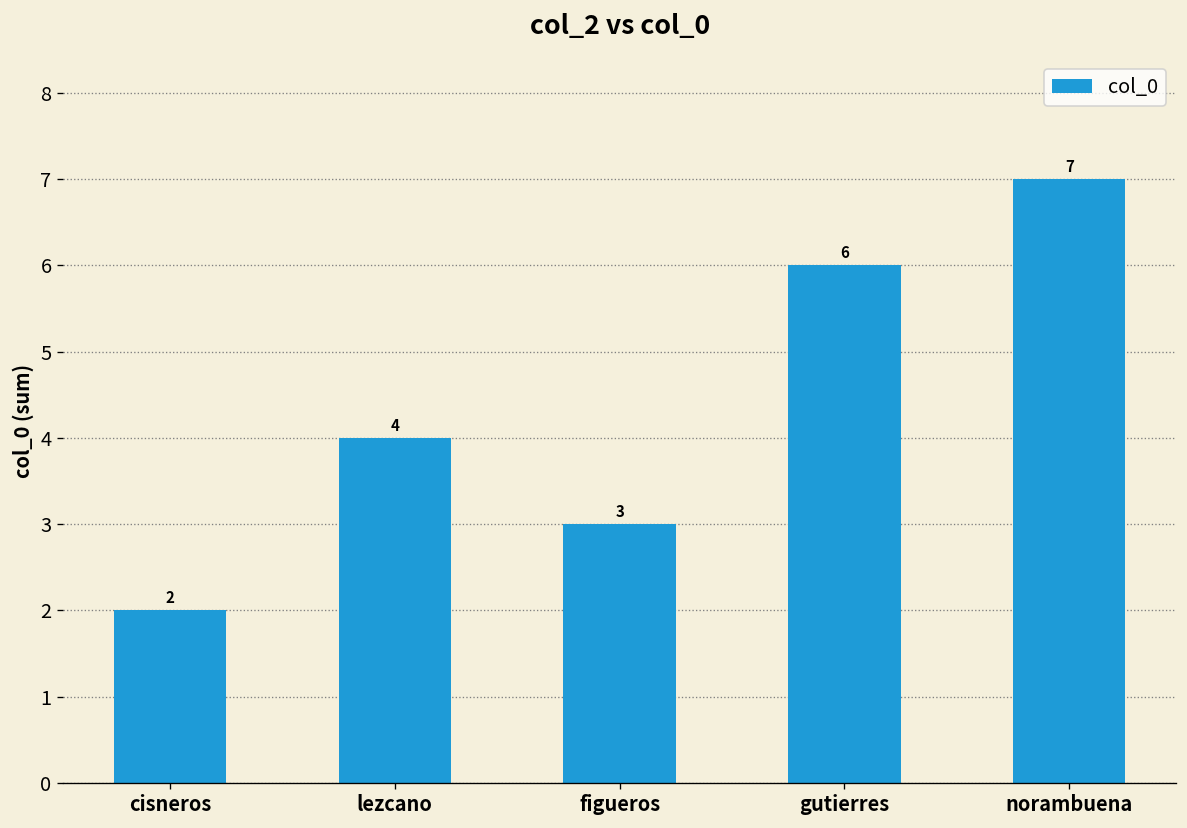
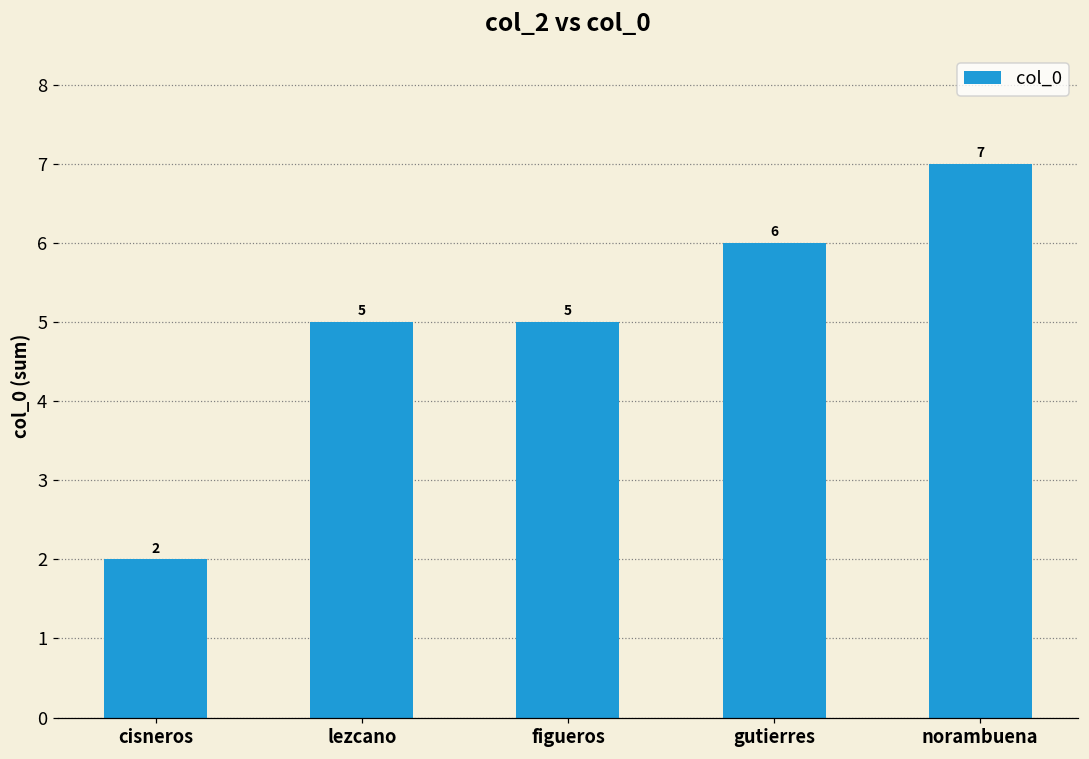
  {
    "cisneros": 2,
-   "lezcano": 4,
-   "figueros": 3,
+   "lezcano": 5,
+   "figueros": 5,
    "gutierres": 6,
    "norambuena": 7
  }
